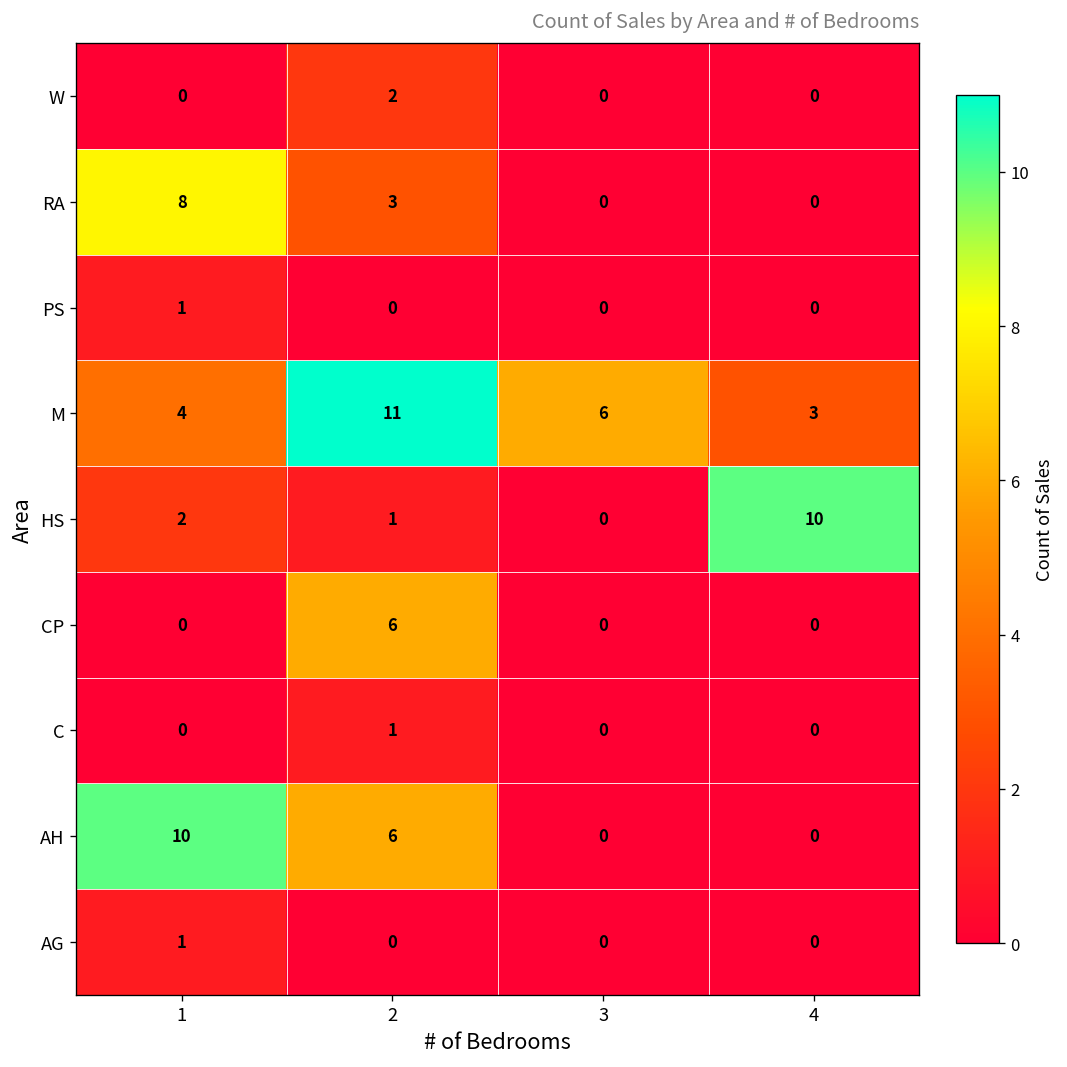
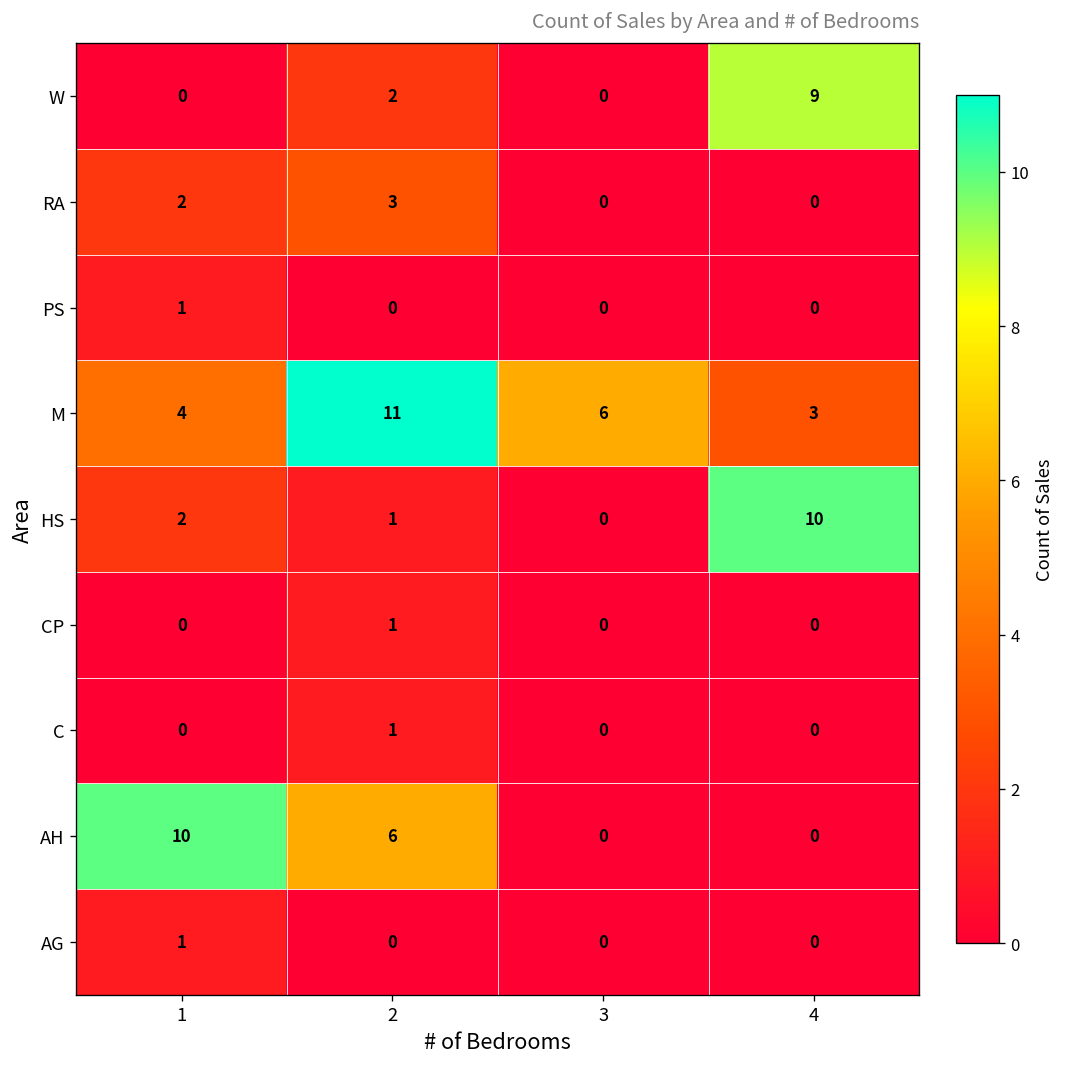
  {
    "W": {
      "1": 0,
      "2": 2,
      "3": 0,
-     "4": 0
+     "4": 9
    },
    "RA": {
-     "1": 8,
+     "1": 2,
      "2": 3,
      "3": 0,
      "4": 0
    },
    "PS": {
      "1": 1,
      "2": 0,
      "3": 0,
      "4": 0
    },
    "M": {
      "1": 4,
      "2": 11,
      "3": 6,
      "4": 3
    },
    "HS": {
      "1": 2,
      "2": 1,
      "3": 0,
      "4": 10
    },
    "CP": {
      "1": 0,
-     "2": 6,
+     "2": 1,
      "3": 0,
      "4": 0
    },
    "C": {
      "1": 0,
      "2": 1,
      "3": 0,
      "4": 0
    },
    "AH": {
      "1": 10,
      "2": 6,
      "3": 0,
      "4": 0
    },
    "AG": {
      "1": 1,
      "2": 0,
      "3": 0,
      "4": 0
    }
  }
